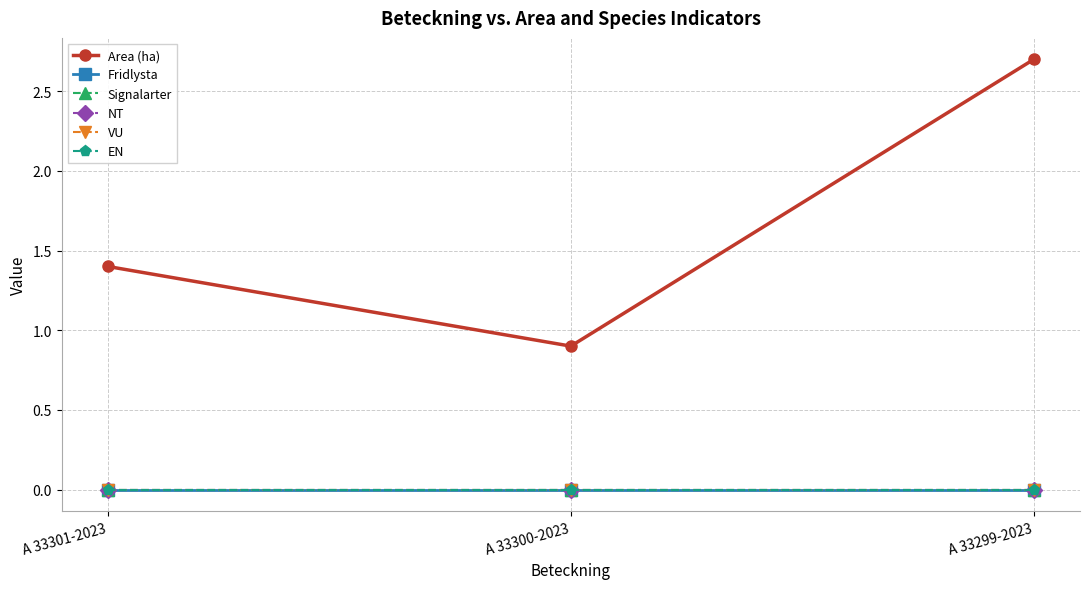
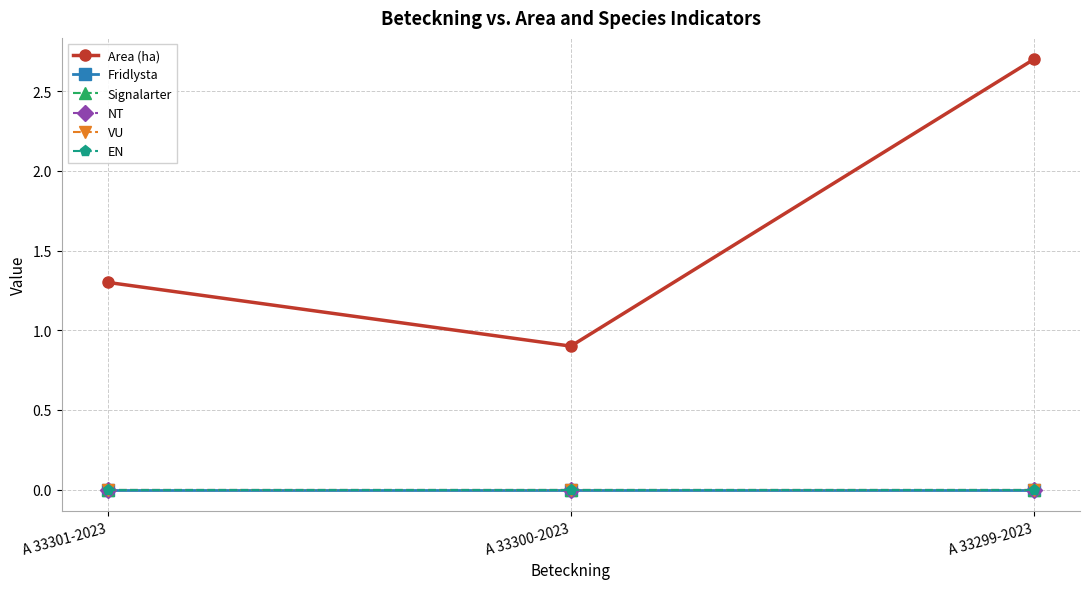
  {
    "Area (ha)": {
-     "A 33301-2023": 1.4,
+     "A 33301-2023": 1.3,
      "A 33300-2023": 0.9,
      "A 33299-2023": 2.7
    },
    "EN": {
      "A 33301-2023": 0.0,
      "A 33300-2023": 0.0,
      "A 33299-2023": 0.0
    }
  }
